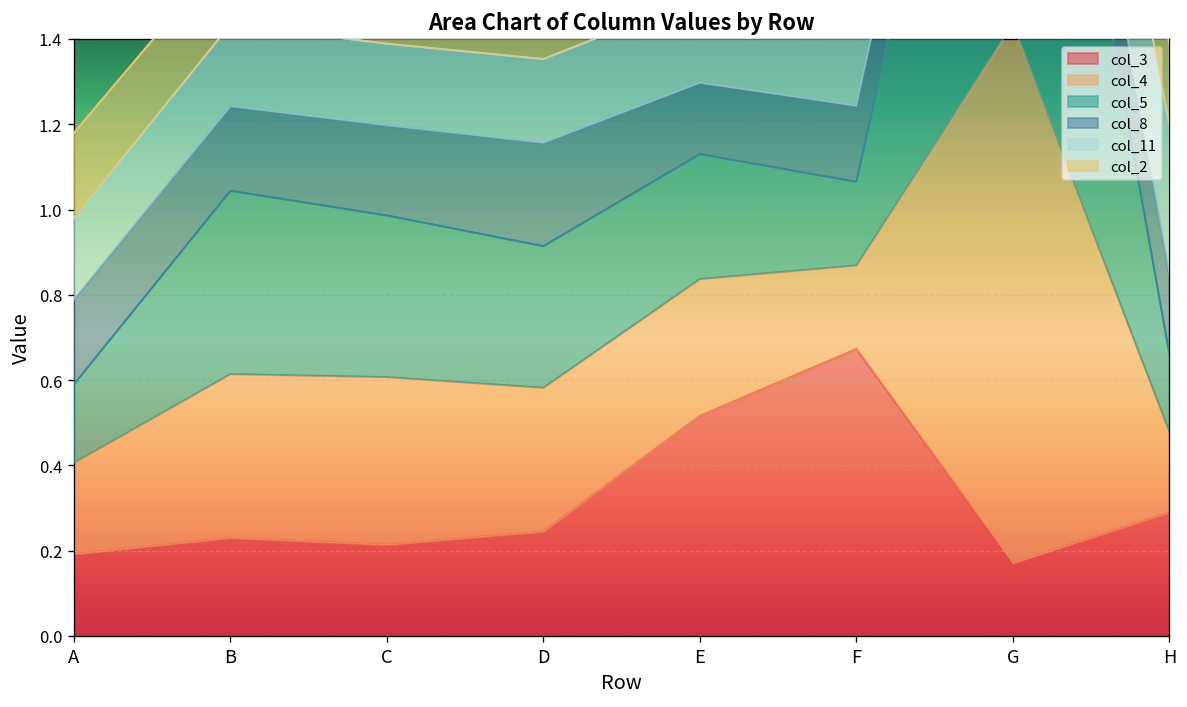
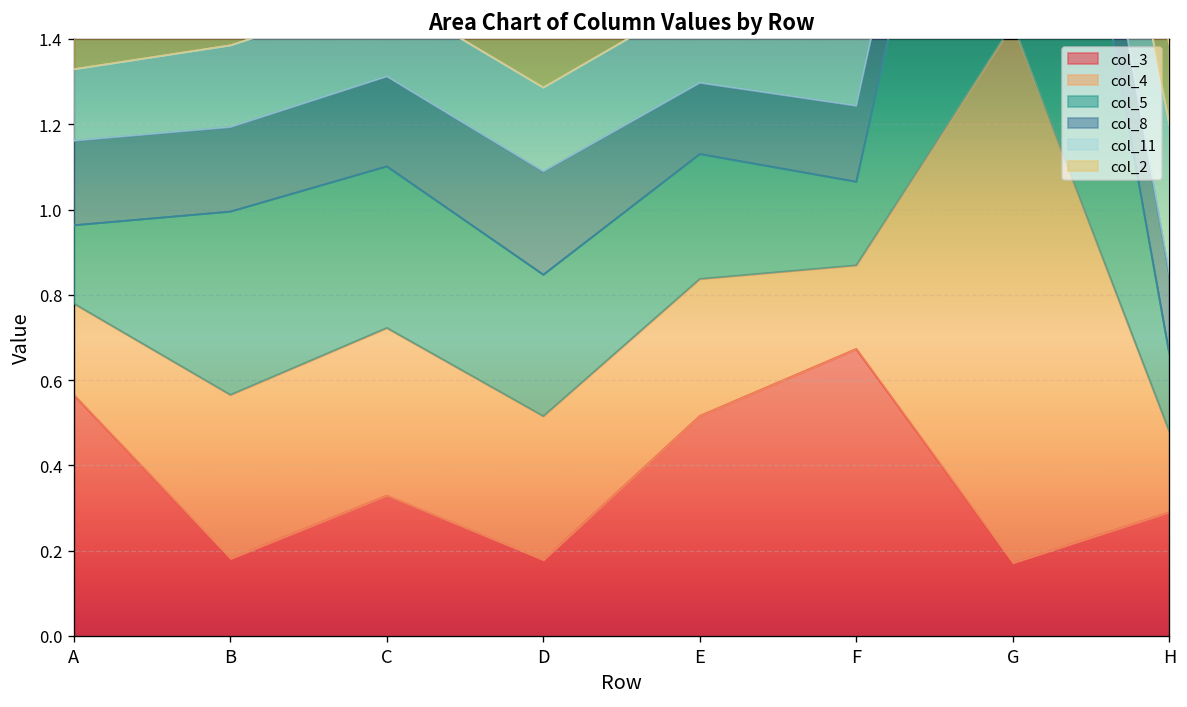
  {
    "col_3": {
-     "A": 0.19,
-     "B": 0.23,
-     "C": 0.21,
-     "D": 0.25,
+     "A": 0.57,
+     "B": 0.18,
+     "C": 0.33,
+     "D": 0.18,
      "E": 0.52,
      "F": 0.67,
      "G": 0.17,
      "H": 0.29
    },
    "col_11": {
-     "A": 0.19,
+     "A": 0.17,
      "D": 0.20,
      "H": 0.35
    }
  }
